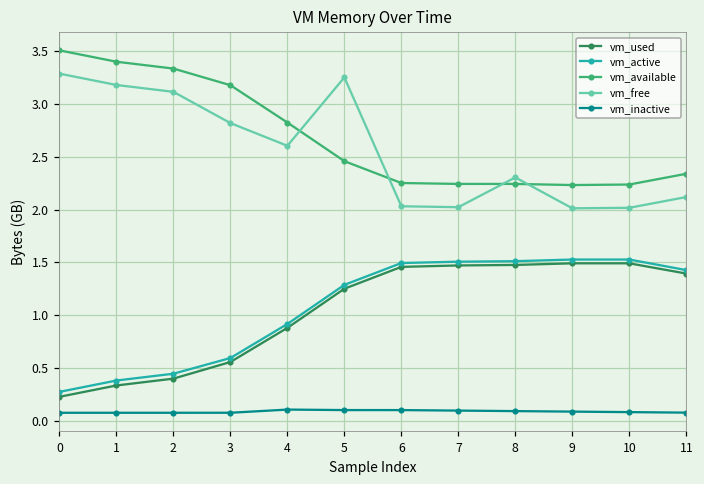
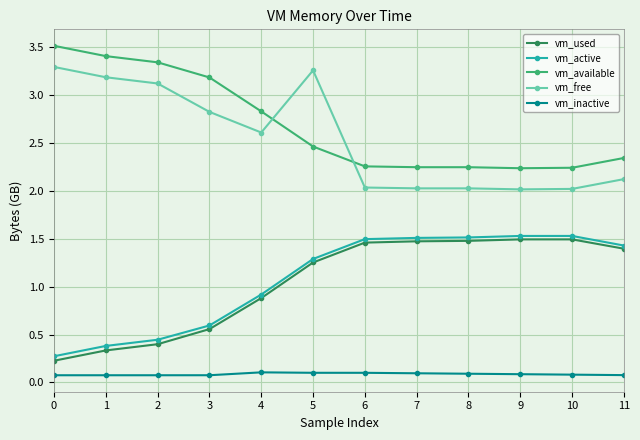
  {
    "vm_free": {
      "0": 3.3,
      "1": 3.2,
      "2": 3.1,
      "3": 2.8,
      "4": 2.6,
      "5": 3.3,
      "6": 2.0,
      "7": 2.0,
-     "8": 2.3,
+     "8": 2.0,
      "9": 2.0,
      "10": 2.0,
      "11": 2.1
    }
  }
